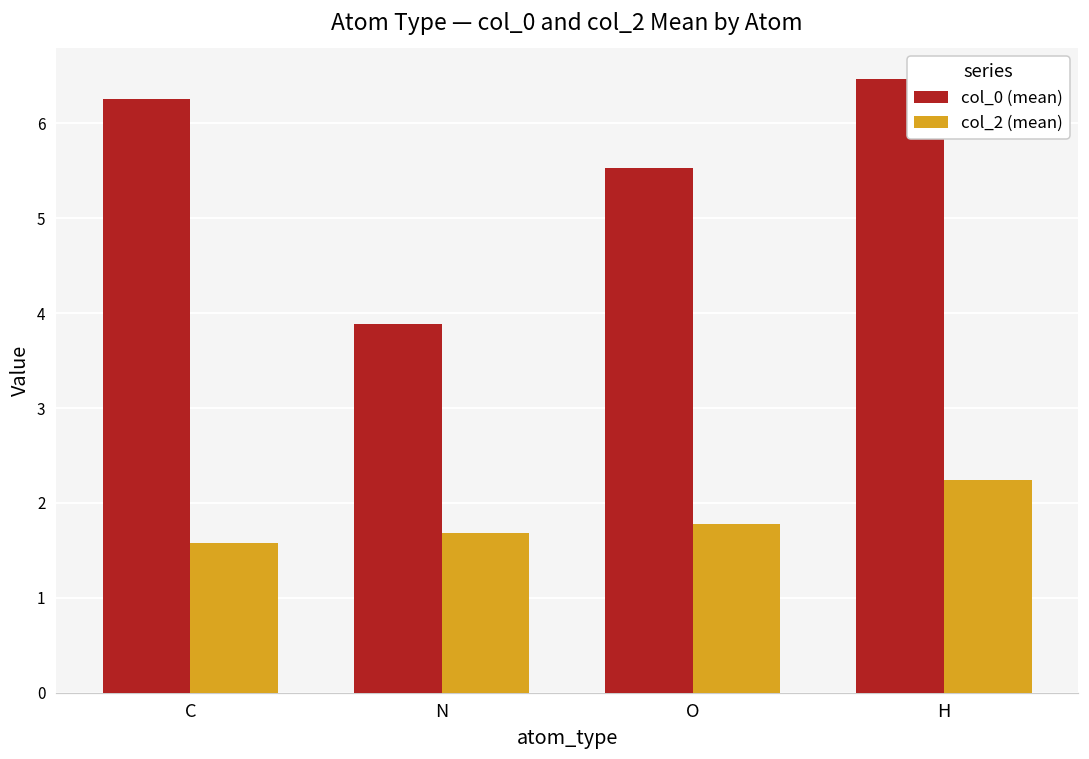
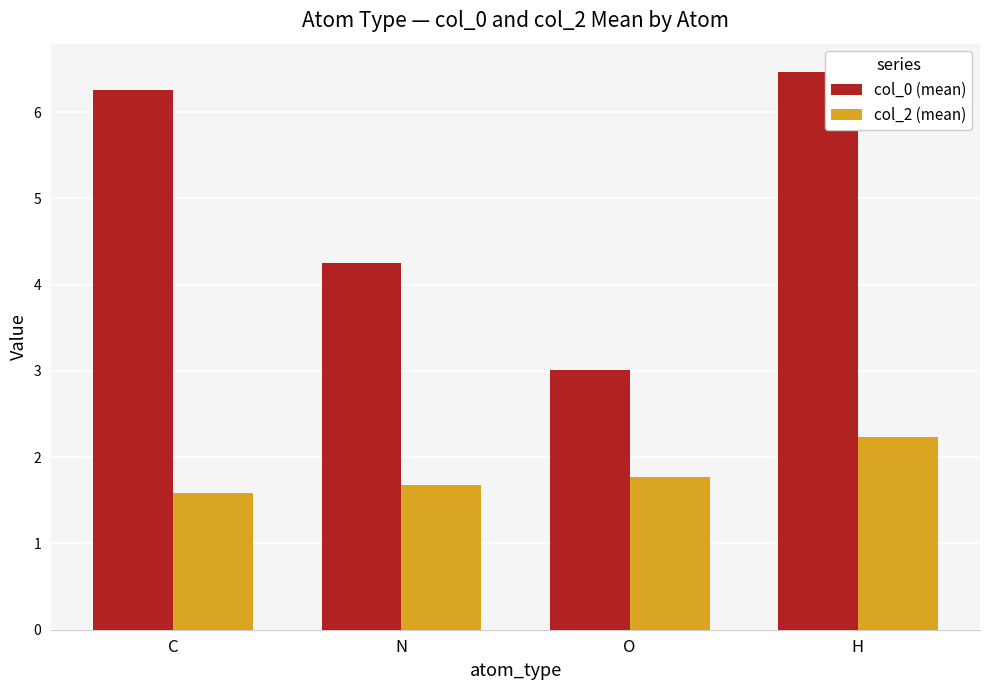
  {
    "col_0 (mean)": {
      "C": 6.3,
-     "N": 3.9,
-     "O": 5.5,
+     "N": 4.2,
+     "O": 3.0,
      "H": 6.5
    },
    "col_2 (mean)": {
      "C": 1.6,
      "N": 1.7,
      "O": 1.8,
      "H": 2.2
    }
  }
